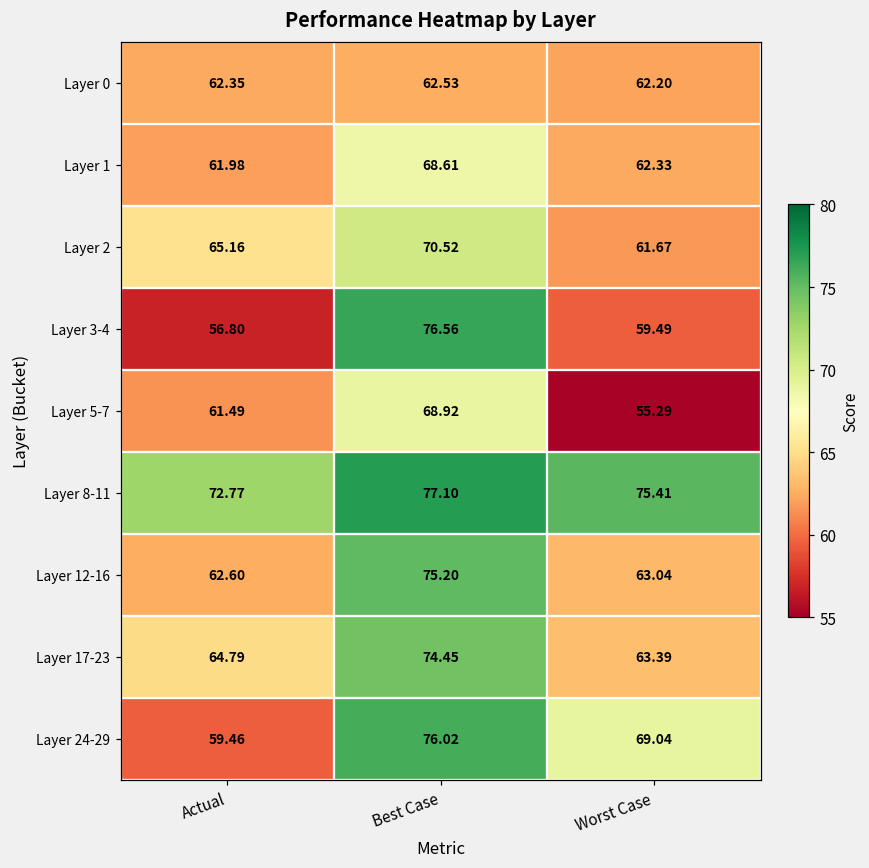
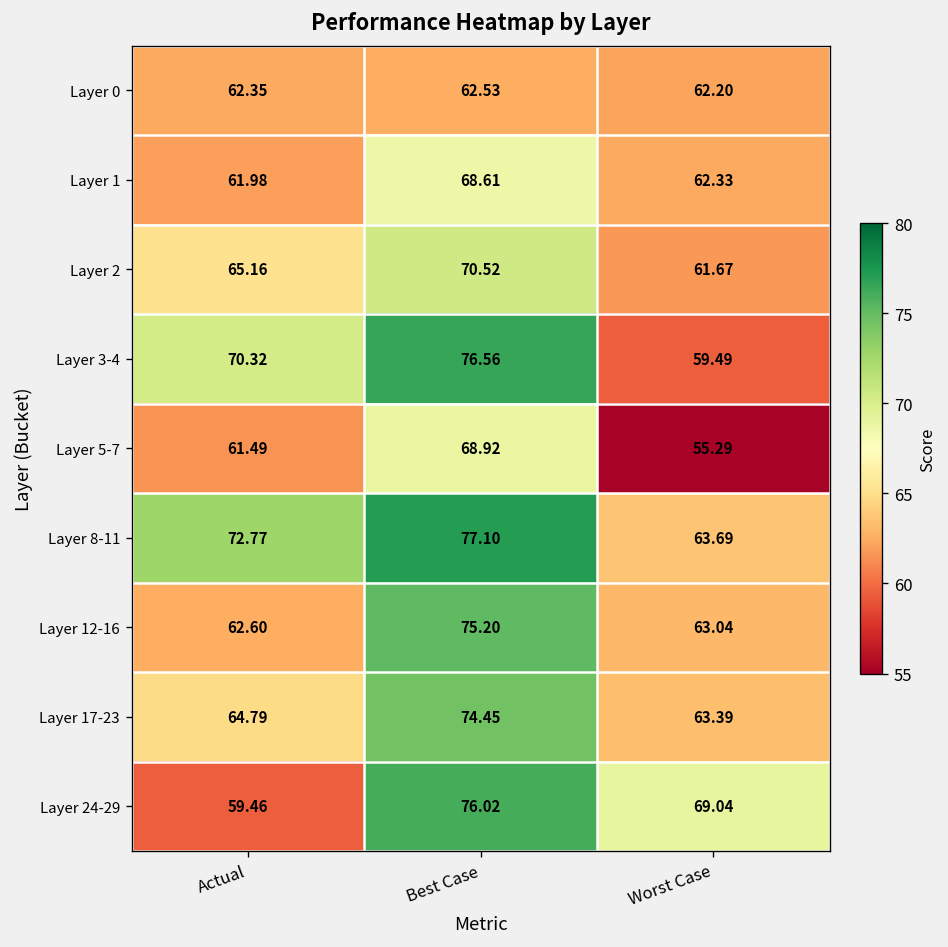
  {
    "Layer 0": {
      "Actual": 62.35,
      "Best Case": 62.53,
      "Worst Case": 62.20
    },
    "Layer 1": {
      "Actual": 61.98,
      "Best Case": 68.61,
      "Worst Case": 62.33
    },
    "Layer 2": {
      "Actual": 65.16,
      "Best Case": 70.52,
      "Worst Case": 61.67
    },
    "Layer 3-4": {
-     "Actual": 56.80,
+     "Actual": 70.32,
      "Best Case": 76.56,
      "Worst Case": 59.49
    },
    "Layer 5-7": {
      "Actual": 61.49,
      "Best Case": 68.92,
      "Worst Case": 55.29
    },
    "Layer 8-11": {
      "Actual": 72.77,
      "Best Case": 77.10,
-     "Worst Case": 75.41
+     "Worst Case": 63.69
    },
    "Layer 12-16": {
      "Actual": 62.60,
      "Best Case": 75.20,
      "Worst Case": 63.04
    },
    "Layer 17-23": {
      "Actual": 64.79,
      "Best Case": 74.45,
      "Worst Case": 63.39
    },
    "Layer 24-29": {
      "Actual": 59.46,
      "Best Case": 76.02,
      "Worst Case": 69.04
    }
  }
